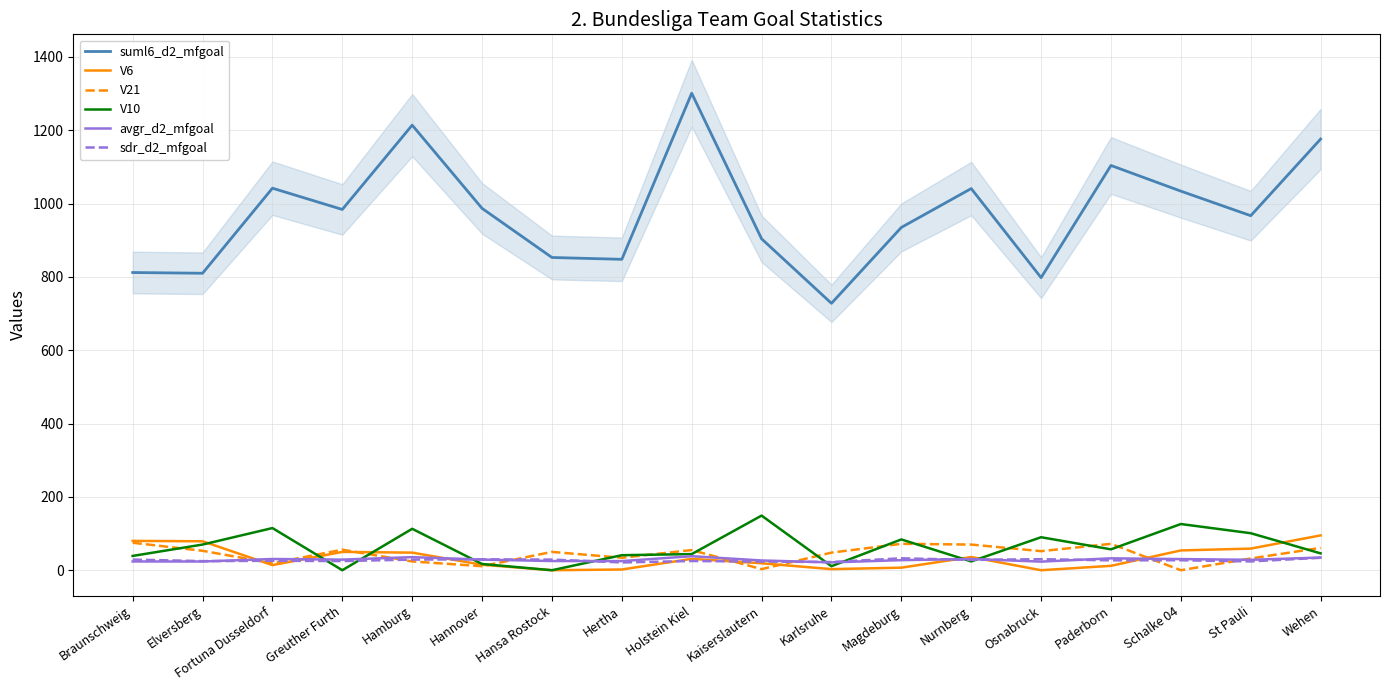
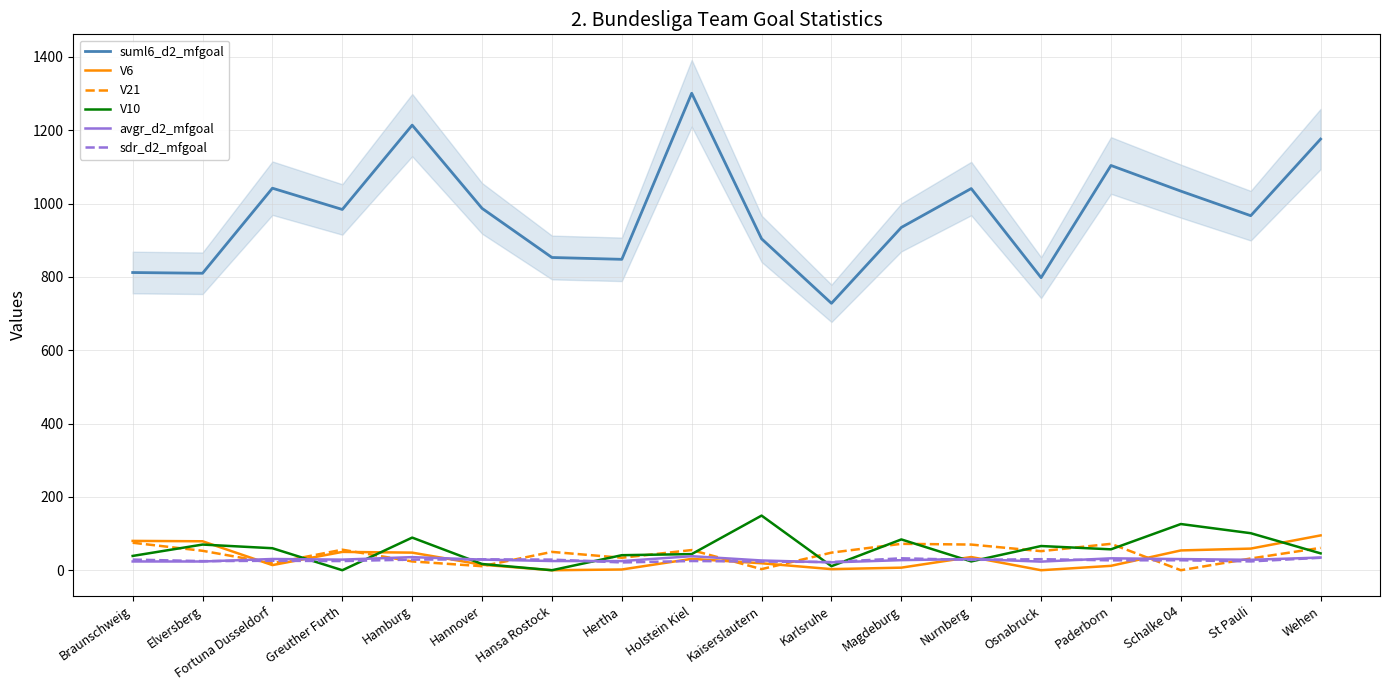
  {
    "V10": {
      "Braunschweig": 40,
      "Elversberg": 70,
-     "Fortuna Dusseldorf": 120,
+     "Fortuna Dusseldorf": 60,
      "Greuther Furth": 0,
-     "Hamburg": 110,
+     "Hamburg": 90,
      "Hertha": 40,
      "Kaiserslautern": 150,
      "Karlsruhe": 10,
      "Magdeburg": 80,
-     "Osnabruck": 90,
+     "Osnabruck": 70,
      "Paderborn": 60,
      "Schalke 04": 130,
      "St Pauli": 100,
      "Wehen": 50
    }
  }
